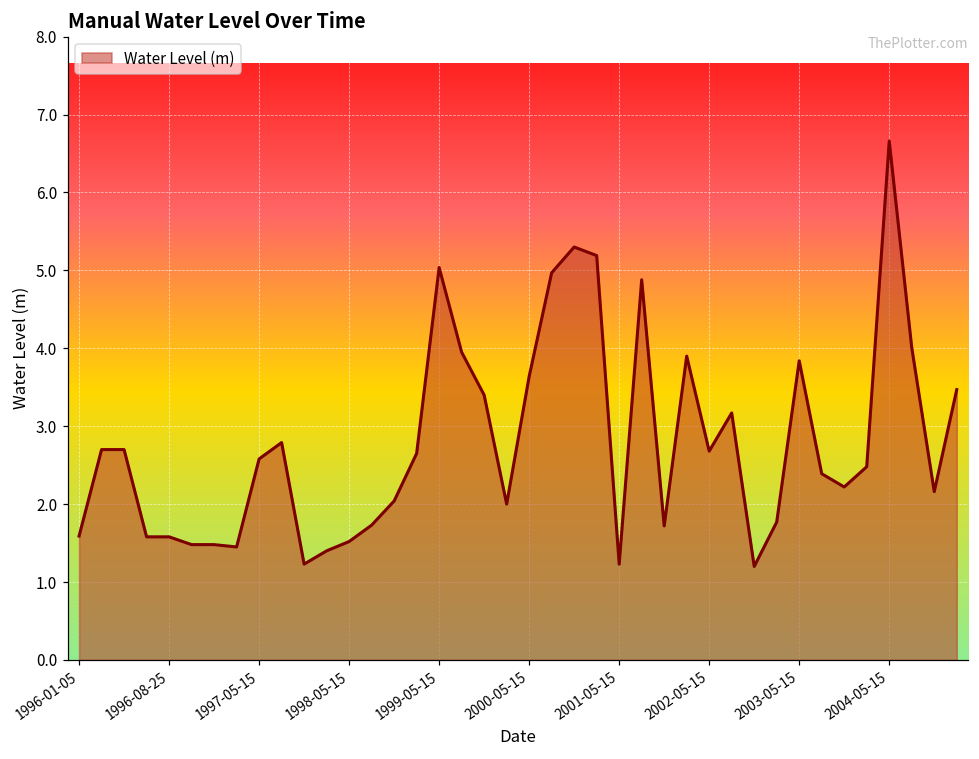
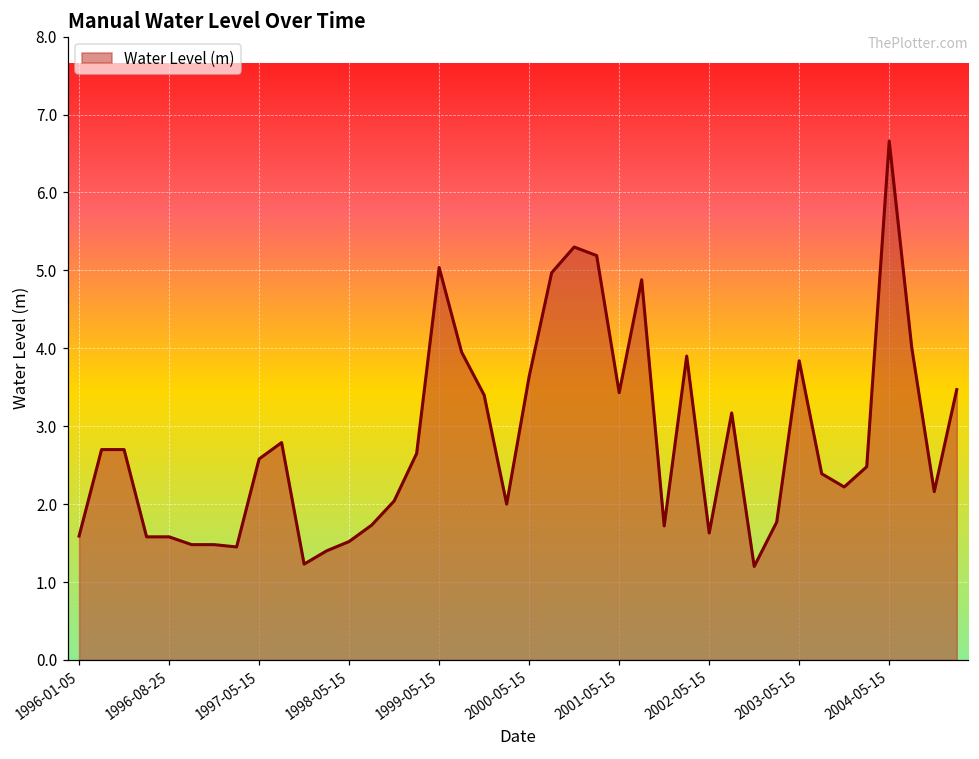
  {
    "1996-01-05": 1.6,
    "1996-08-25": 1.6,
    "1997-05-15": 2.6,
    "1998-05-15": 1.5,
    "1999-05-15": 5.0,
    "2000-05-15": 3.6,
-   "2001-05-15": 1.2,
-   "2002-05-15": 2.7,
+   "2001-05-15": 3.4,
+   "2002-05-15": 1.6,
    "2003-05-15": 3.8,
    "2004-05-15": 6.7
  }
